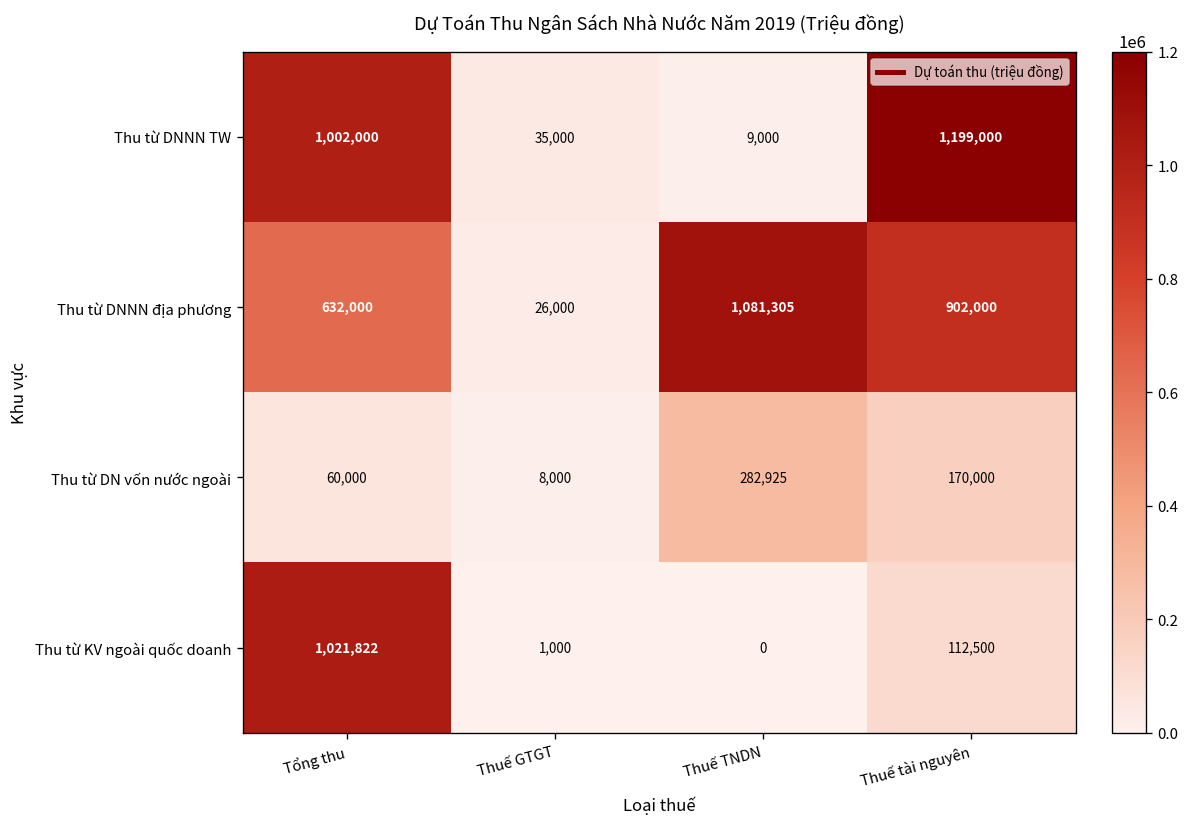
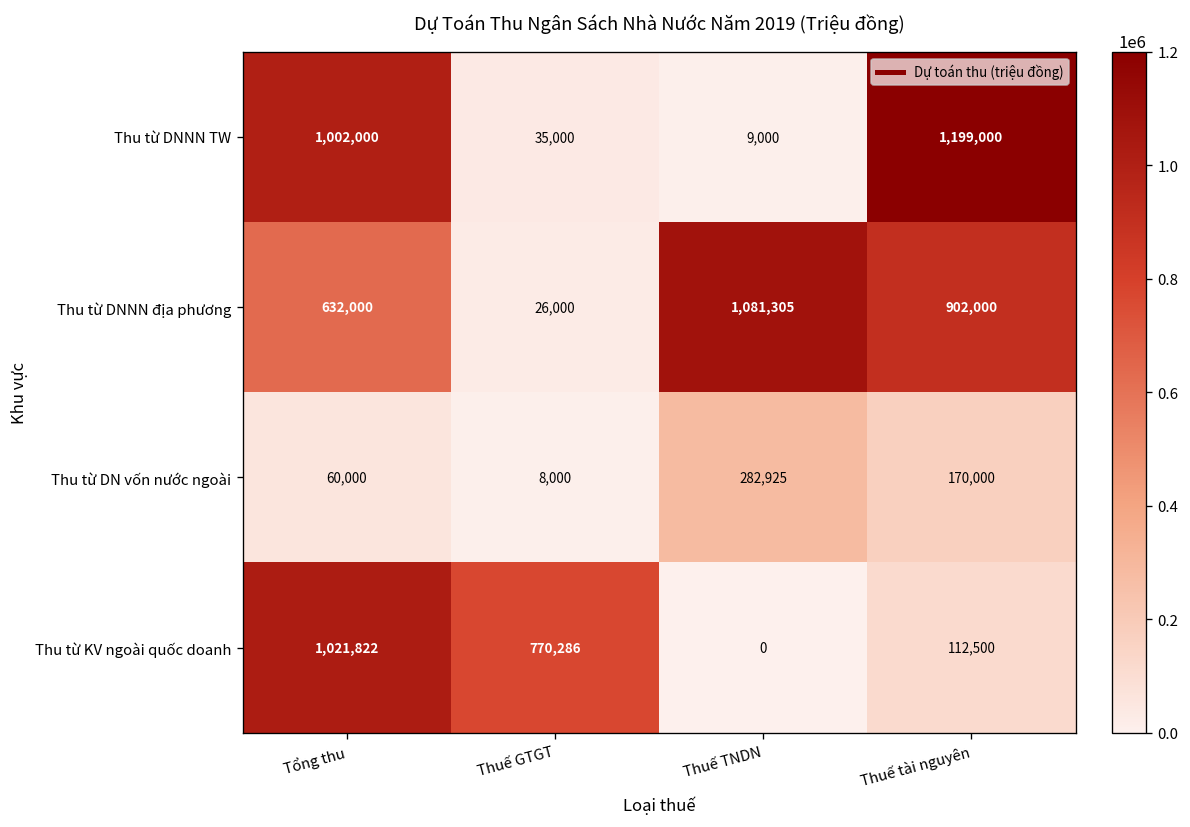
  {
    "Thu từ DNNN TW": {
      "Tổng thu": "1,002,000",
      "Thuế GTGT": "35,000",
      "Thuế TNDN": "9,000",
      "Thuế tài nguyên": "1,199,000"
    },
    "Thu từ DNNN địa phương": {
      "Tổng thu": "632,000",
      "Thuế GTGT": "26,000",
      "Thuế TNDN": "1,081,305",
      "Thuế tài nguyên": "902,000"
    },
    "Thu từ DN vốn nước ngoài": {
      "Tổng thu": "60,000",
      "Thuế GTGT": "8,000",
      "Thuế TNDN": "282,925",
      "Thuế tài nguyên": "170,000"
    },
    "Thu từ KV ngoài quốc doanh": {
      "Tổng thu": "1,021,822",
-     "Thuế GTGT": "1,000",
+     "Thuế GTGT": "770,286",
      "Thuế TNDN": "0",
      "Thuế tài nguyên": "112,500"
    }
  }
